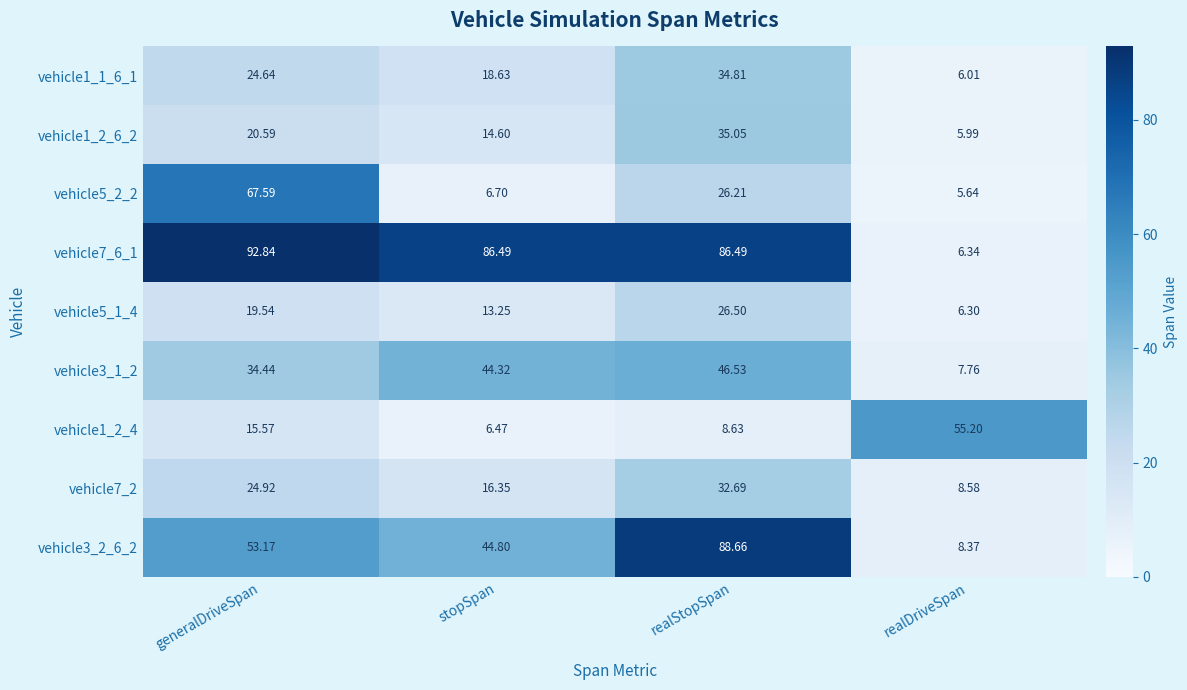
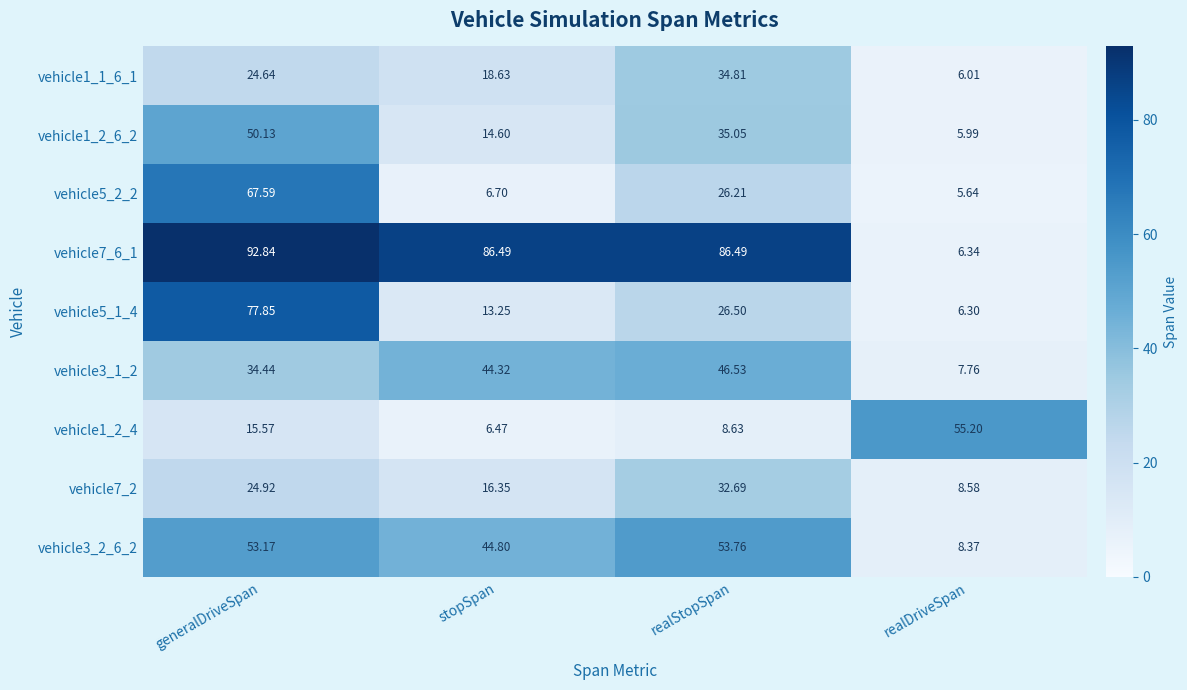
  {
    "vehicle1_1_6_1": {
      "generalDriveSpan": 24.64,
      "stopSpan": 18.63,
      "realStopSpan": 34.81,
      "realDriveSpan": 6.01
    },
    "vehicle1_2_6_2": {
-     "generalDriveSpan": 20.59,
+     "generalDriveSpan": 50.13,
      "stopSpan": 14.60,
      "realStopSpan": 35.05,
      "realDriveSpan": 5.99
    },
    "vehicle5_2_2": {
      "generalDriveSpan": 67.59,
      "stopSpan": 6.70,
      "realStopSpan": 26.21,
      "realDriveSpan": 5.64
    },
    "vehicle7_6_1": {
      "generalDriveSpan": 92.84,
      "stopSpan": 86.49,
      "realStopSpan": 86.49,
      "realDriveSpan": 6.34
    },
    "vehicle5_1_4": {
-     "generalDriveSpan": 19.54,
+     "generalDriveSpan": 77.85,
      "stopSpan": 13.25,
      "realStopSpan": 26.50,
      "realDriveSpan": 6.30
    },
    "vehicle3_1_2": {
      "generalDriveSpan": 34.44,
      "stopSpan": 44.32,
      "realStopSpan": 46.53,
      "realDriveSpan": 7.76
    },
    "vehicle1_2_4": {
      "generalDriveSpan": 15.57,
      "stopSpan": 6.47,
      "realStopSpan": 8.63,
      "realDriveSpan": 55.20
    },
    "vehicle7_2": {
      "generalDriveSpan": 24.92,
      "stopSpan": 16.35,
      "realStopSpan": 32.69,
      "realDriveSpan": 8.58
    },
    "vehicle3_2_6_2": {
      "generalDriveSpan": 53.17,
      "stopSpan": 44.80,
-     "realStopSpan": 88.66,
+     "realStopSpan": 53.76,
      "realDriveSpan": 8.37
    }
  }
